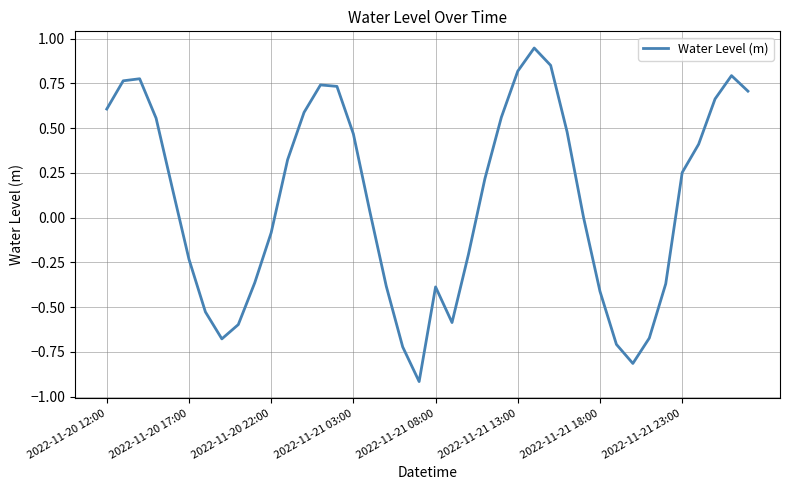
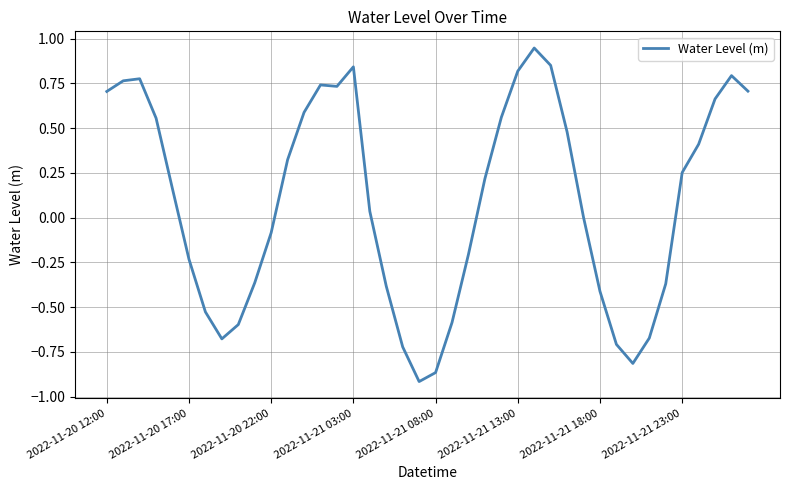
  {
-   "2022-11-20 12:00": 0.61,
+   "2022-11-20 12:00": 0.71,
    "2022-11-20 17:00": -0.23,
    "2022-11-20 22:00": -0.08,
-   "2022-11-21 03:00": 0.47,
-   "2022-11-21 08:00": -0.39,
+   "2022-11-21 03:00": 0.84,
+   "2022-11-21 08:00": -0.87,
    "2022-11-21 13:00": 0.82,
    "2022-11-21 18:00": -0.41,
    "2022-11-21 23:00": 0.25
  }
